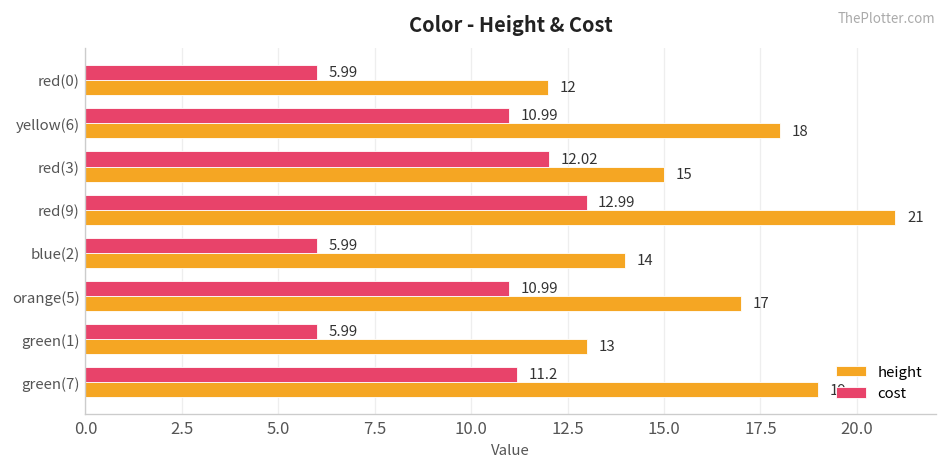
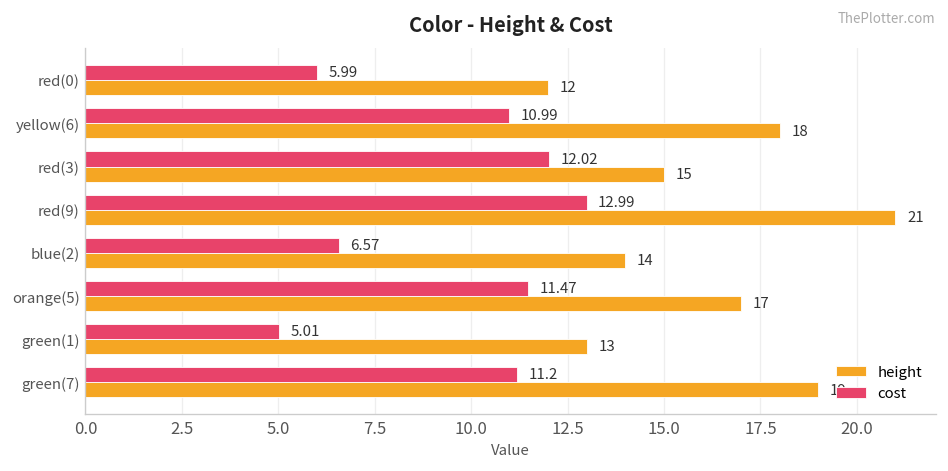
  {
    "height": {
      "red(0)": 12,
      "yellow(6)": 18,
      "red(3)": 15,
      "red(9)": 21,
      "blue(2)": 14,
      "orange(5)": 17,
      "green(1)": 13,
      "green(7)": 19
    },
    "cost": {
      "red(0)": 5.99,
      "yellow(6)": 10.99,
      "red(3)": 12.02,
      "red(9)": 12.99,
-     "blue(2)": 5.99,
-     "orange(5)": 10.99,
-     "green(1)": 5.99,
+     "blue(2)": 6.57,
+     "orange(5)": 11.47,
+     "green(1)": 5.01,
      "green(7)": 11.2
    }
  }
